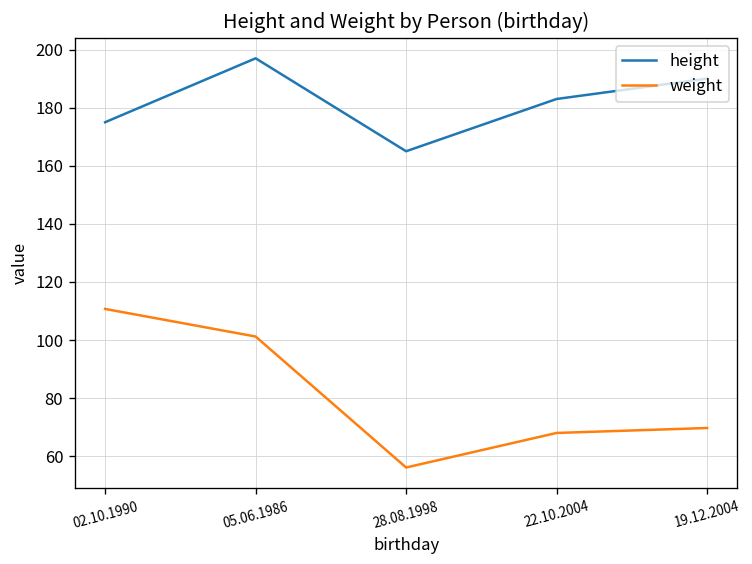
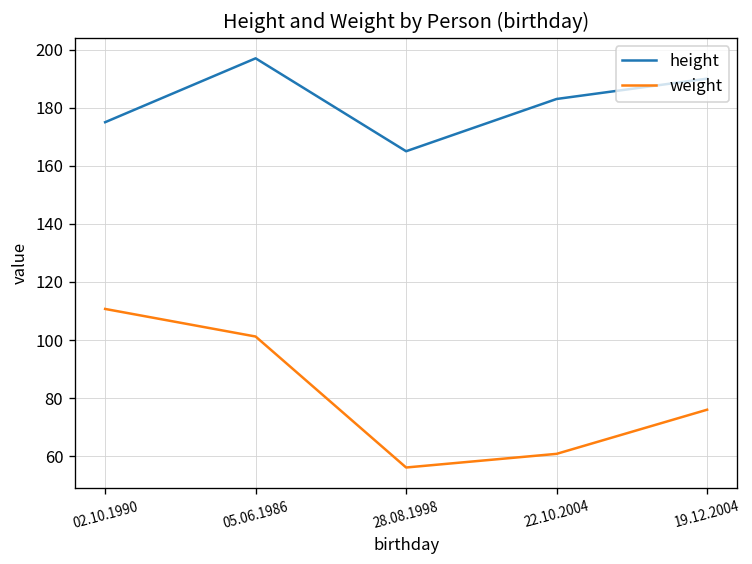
  {
    "height": {
      "02.10.1990": 175,
      "05.06.1986": 197,
      "28.08.1998": 165,
      "22.10.2004": 183
    },
    "weight": {
      "02.10.1990": 111,
      "05.06.1986": 101,
      "28.08.1998": 56,
-     "22.10.2004": 68,
-     "19.12.2004": 70
+     "22.10.2004": 61,
+     "19.12.2004": 76
    }
  }
